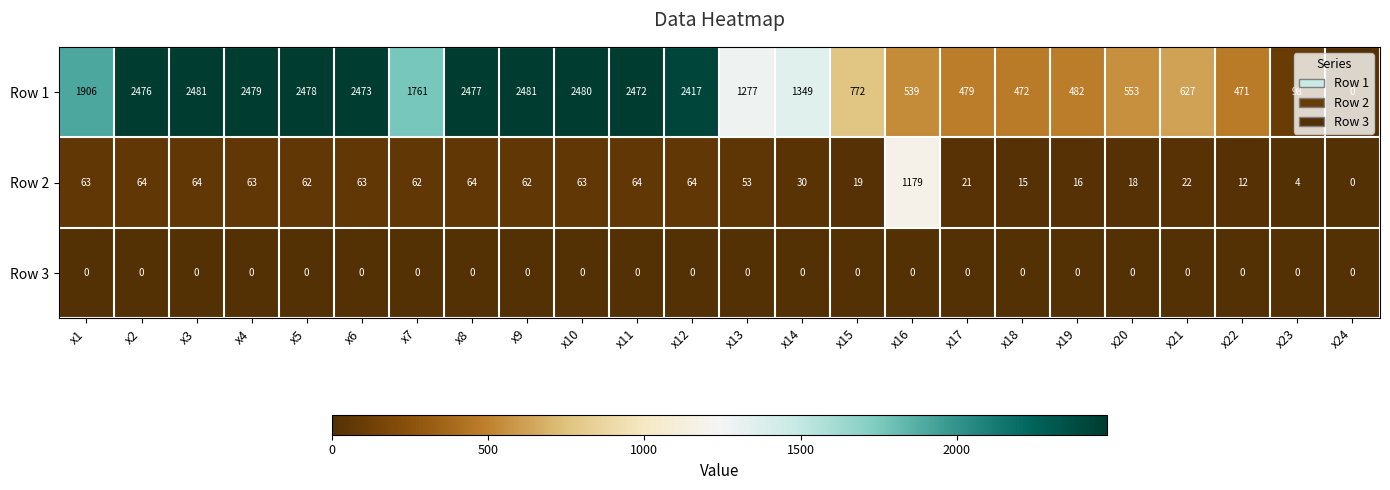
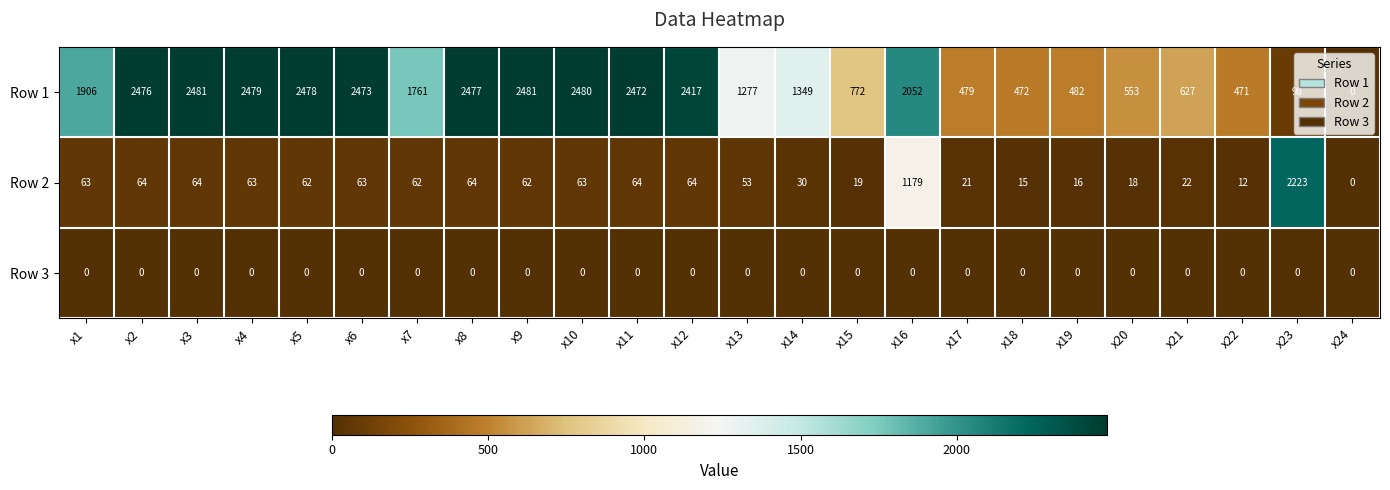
  {
    "Row 1": {
      "x1": 1906,
      "x2": 2476,
      "x3": 2481,
      "x4": 2479,
      "x5": 2478,
      "x6": 2473,
      "x7": 1761,
      "x8": 2477,
      "x9": 2481,
      "x10": 2480,
      "x11": 2472,
      "x12": 2417,
      "x13": 1277,
      "x14": 1349,
      "x15": 772,
-     "x16": 539,
+     "x16": 2052,
      "x17": 479,
      "x18": 472,
      "x19": 482,
      "x20": 553,
      "x21": 627,
      "x22": 471
    },
    "Row 2": {
      "x1": 63,
      "x2": 64,
      "x3": 64,
      "x4": 63,
      "x5": 62,
      "x6": 63,
      "x7": 62,
      "x8": 64,
      "x9": 62,
      "x10": 63,
      "x11": 64,
      "x12": 64,
      "x13": 53,
      "x14": 30,
      "x15": 19,
      "x16": 1179,
      "x17": 21,
      "x18": 15,
      "x19": 16,
      "x20": 18,
      "x21": 22,
      "x22": 12,
-     "x23": 4,
+     "x23": 2223,
      "x24": 0
    },
    "Row 3": {
      "x1": 0,
      "x2": 0,
      "x3": 0,
      "x4": 0,
      "x5": 0,
      "x6": 0,
      "x7": 0,
      "x8": 0,
      "x9": 0,
      "x10": 0,
      "x11": 0,
      "x12": 0,
      "x13": 0,
      "x14": 0,
      "x15": 0,
      "x16": 0,
      "x17": 0,
      "x18": 0,
      "x19": 0,
      "x20": 0,
      "x21": 0,
      "x22": 0,
      "x23": 0,
      "x24": 0
    }
  }
